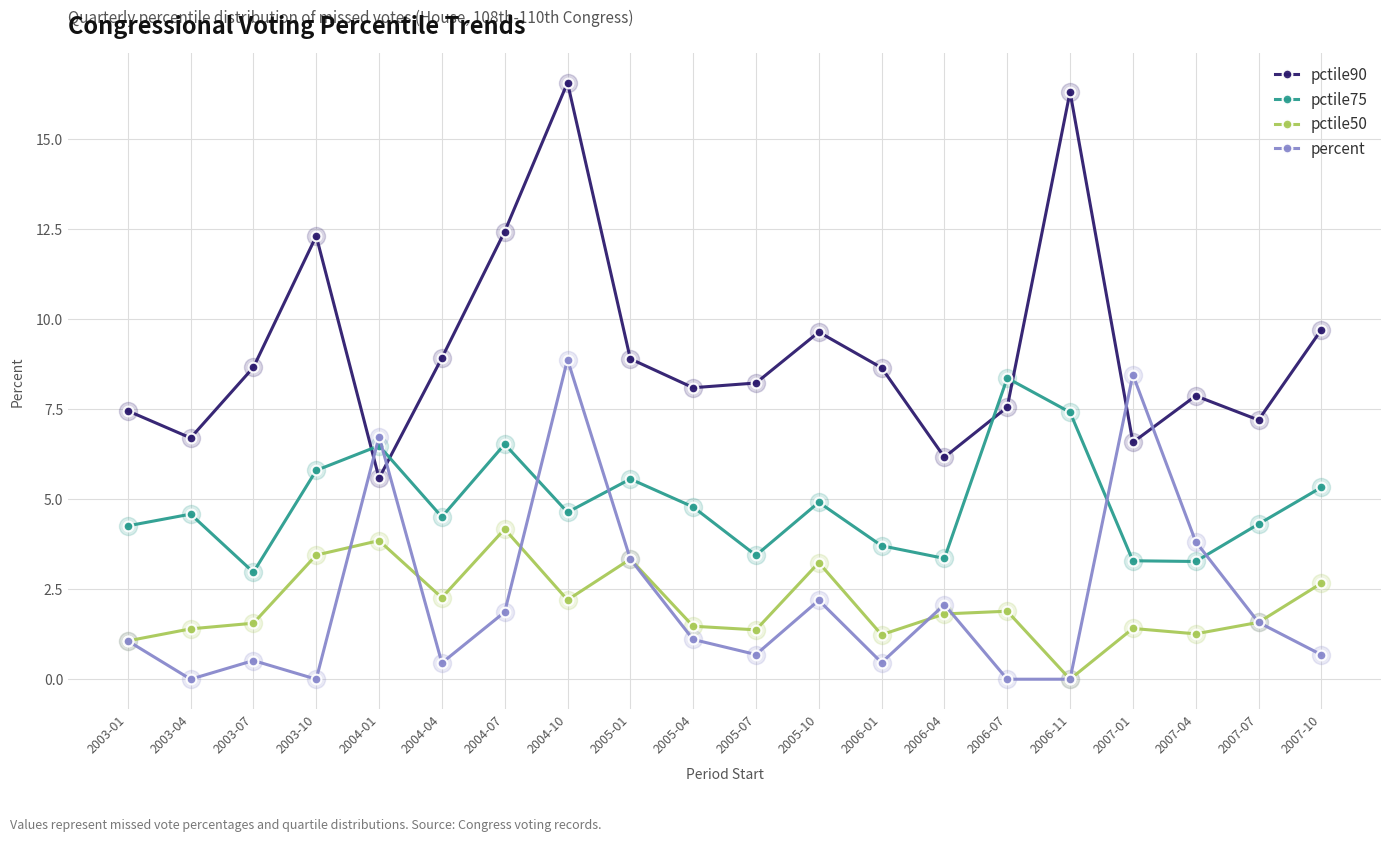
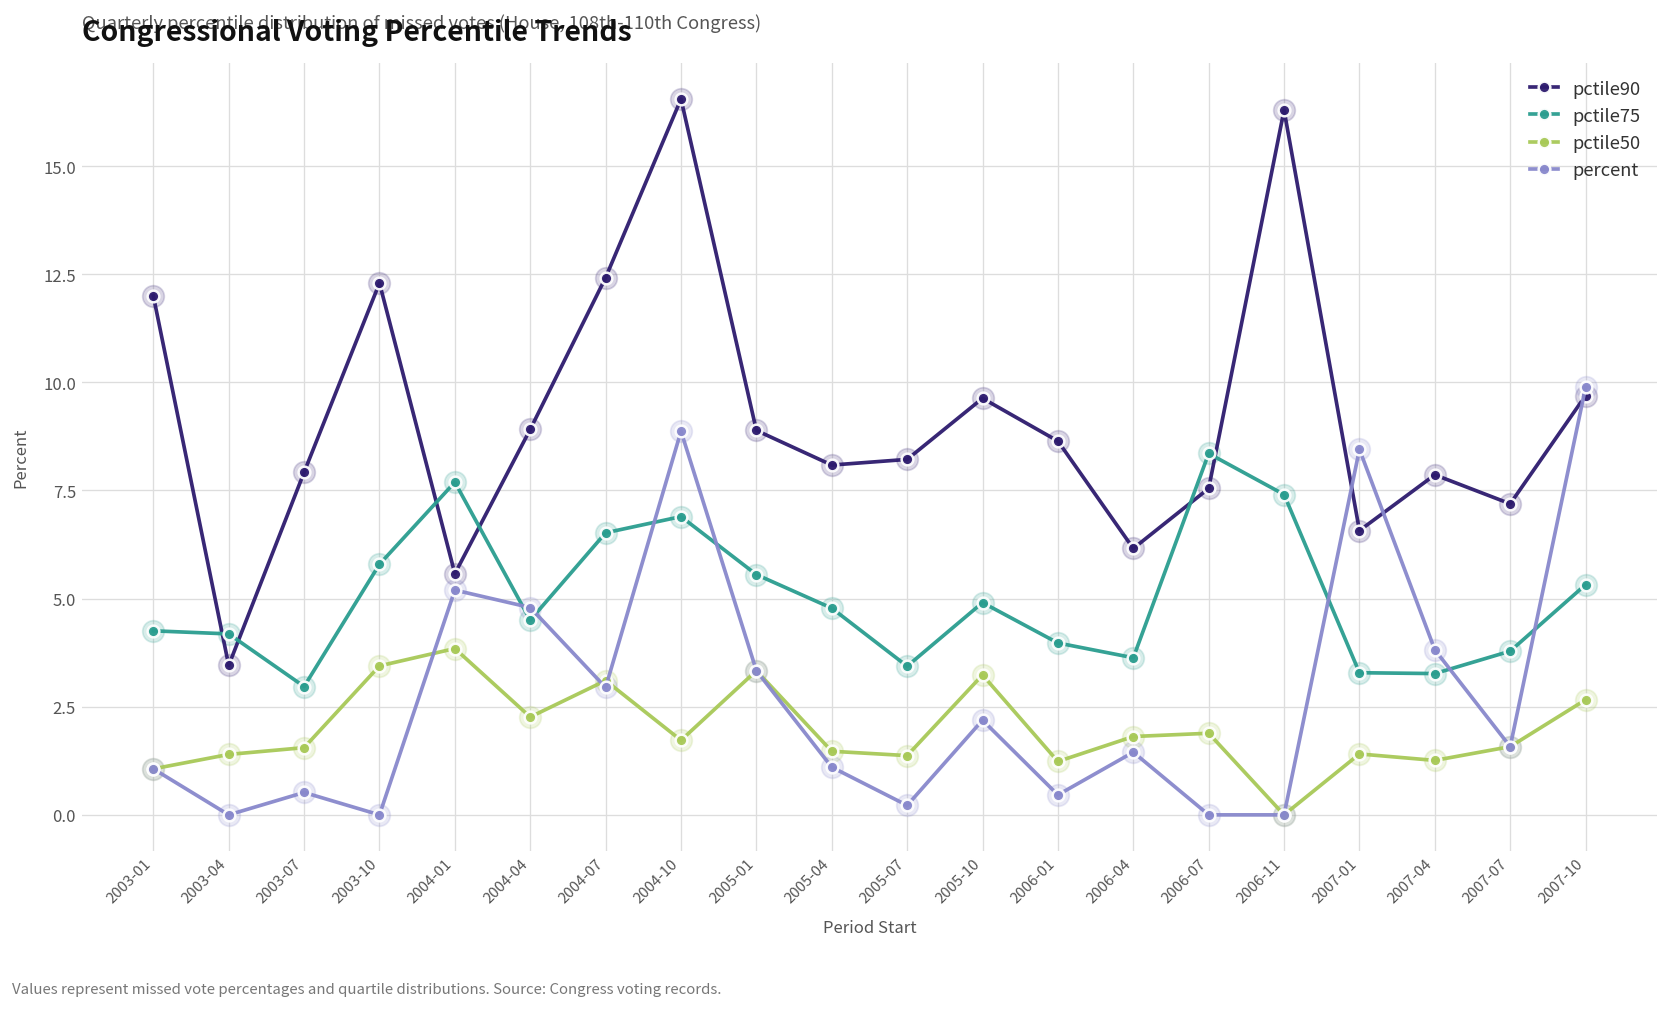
  {
    "pctile90": {
-     "2003-01": 7.4,
-     "2003-04": 6.7,
-     "2003-07": 8.7,
+     "2003-01": 12.0,
+     "2003-04": 3.5,
+     "2003-07": 7.9,
      "2003-10": 12.3,
      "2004-01": 5.6,
      "2004-04": 8.9,
      "2004-07": 12.4,
      "2004-10": 16.6,
      "2005-01": 8.9,
      "2005-04": 8.1,
      "2005-07": 8.2,
      "2005-10": 9.6,
      "2006-01": 8.6,
      "2006-04": 6.2,
      "2006-07": 7.5,
      "2006-11": 16.3,
      "2007-01": 6.6,
      "2007-04": 7.9,
      "2007-07": 7.2,
      "2007-10": 9.7
    },
    "pctile75": {
      "2003-01": 4.3,
-     "2003-04": 4.6,
+     "2003-04": 4.2,
      "2003-07": 3.0,
      "2003-10": 5.8,
-     "2004-01": 6.5,
+     "2004-01": 7.7,
      "2004-04": 4.5,
      "2004-07": 6.5,
-     "2004-10": 4.6,
+     "2004-10": 6.9,
      "2005-01": 5.6,
      "2005-04": 4.8,
      "2005-07": 3.4,
      "2005-10": 4.9,
-     "2006-01": 3.7,
-     "2006-04": 3.4,
+     "2006-01": 4.0,
+     "2006-04": 3.6,
      "2006-07": 8.4,
      "2006-11": 7.4,
      "2007-01": 3.3,
      "2007-04": 3.3,
-     "2007-07": 4.3,
+     "2007-07": 3.8,
      "2007-10": 5.3
    },
    "pctile50": {
      "2003-04": 1.4,
      "2003-07": 1.6,
      "2003-10": 3.4,
      "2004-01": 3.8,
      "2004-04": 2.3,
-     "2004-07": 4.2,
-     "2004-10": 2.2,
+     "2004-07": 3.1,
+     "2004-10": 1.7,
      "2005-04": 1.5,
      "2005-07": 1.4,
      "2005-10": 3.2,
      "2006-01": 1.2,
      "2006-04": 1.8,
      "2006-07": 1.9,
      "2007-01": 1.4,
      "2007-04": 1.3,
      "2007-10": 2.7
    },
    "percent": {
      "2003-04": 0.0,
      "2003-07": 0.5,
      "2003-10": 0.0,
-     "2004-01": 6.7,
-     "2004-04": 0.5,
-     "2004-07": 1.9,
+     "2004-01": 5.2,
+     "2004-04": 4.8,
+     "2004-07": 2.9,
      "2004-10": 8.9,
      "2005-04": 1.1,
-     "2005-07": 0.7,
+     "2005-07": 0.2,
      "2005-10": 2.2,
      "2006-01": 0.5,
-     "2006-04": 2.1,
+     "2006-04": 1.4,
      "2006-07": 0.0,
      "2007-01": 8.5,
      "2007-04": 3.8,
-     "2007-10": 0.7
+     "2007-10": 9.9
    }
  }
